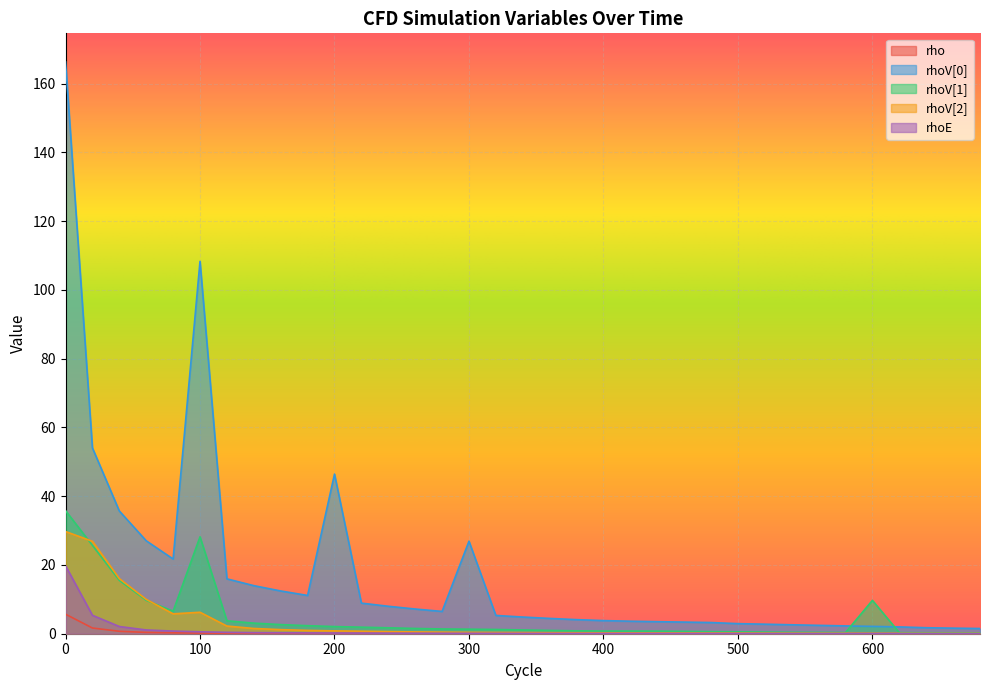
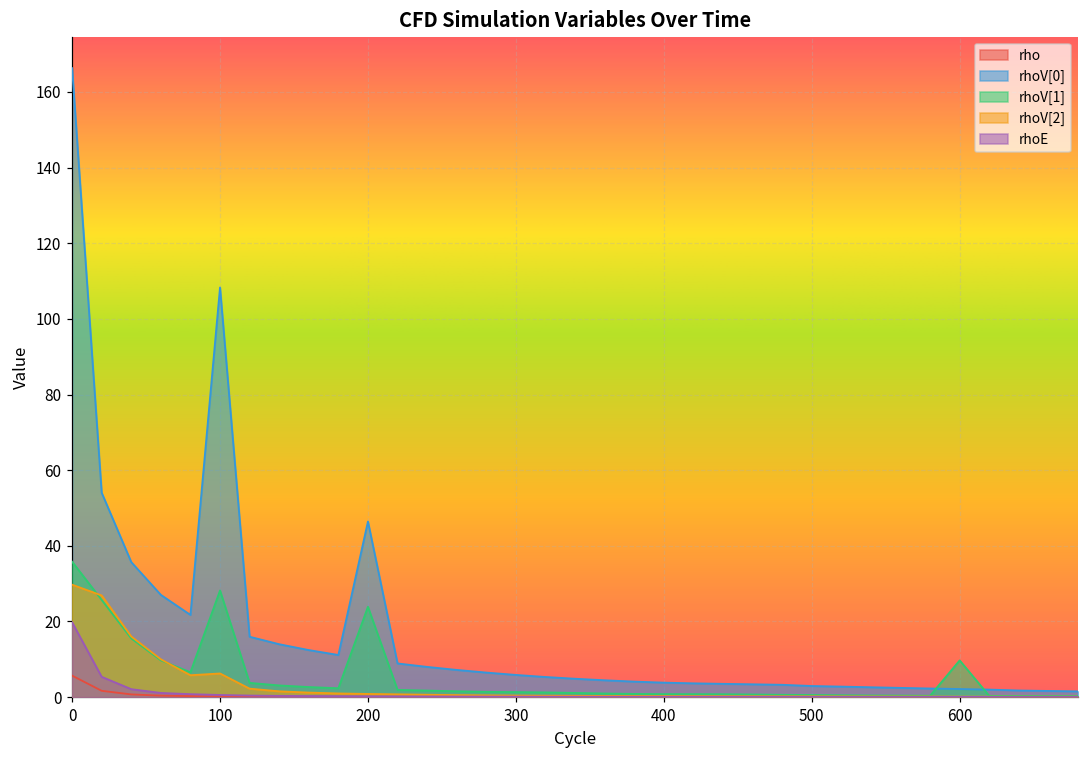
  {
    "rho": {
      "0": 6
    },
    "rhoV[0]": {
      "0": 166,
      "100": 108,
      "200": 46,
-     "300": 27,
+     "300": 6,
      "400": 4,
      "500": 3,
      "600": 2
    },
    "rhoV[1]": {
      "0": 36,
      "100": 28,
-     "200": 2,
+     "200": 24,
      "300": 1,
      "600": 10
    },
    "rhoV[2]": {
      "0": 30,
      "100": 6
    },
    "rhoE": {
      "0": 20
    }
  }
